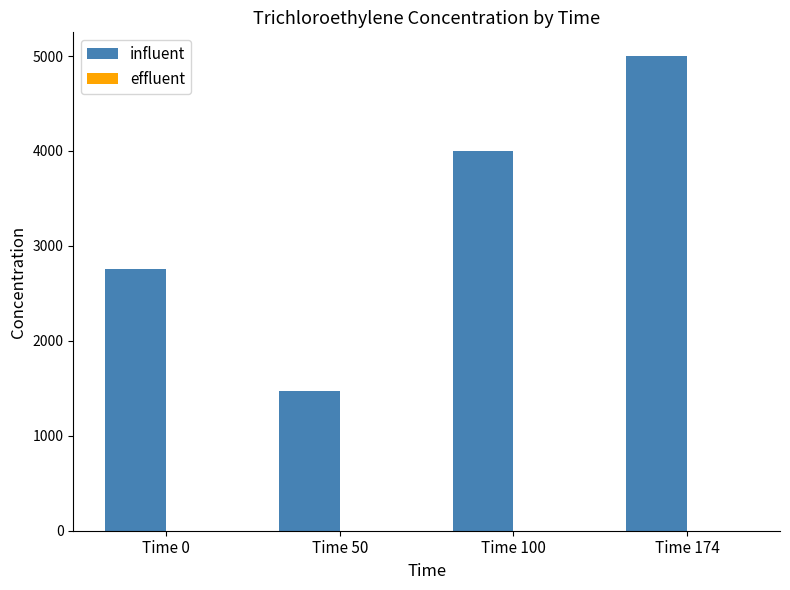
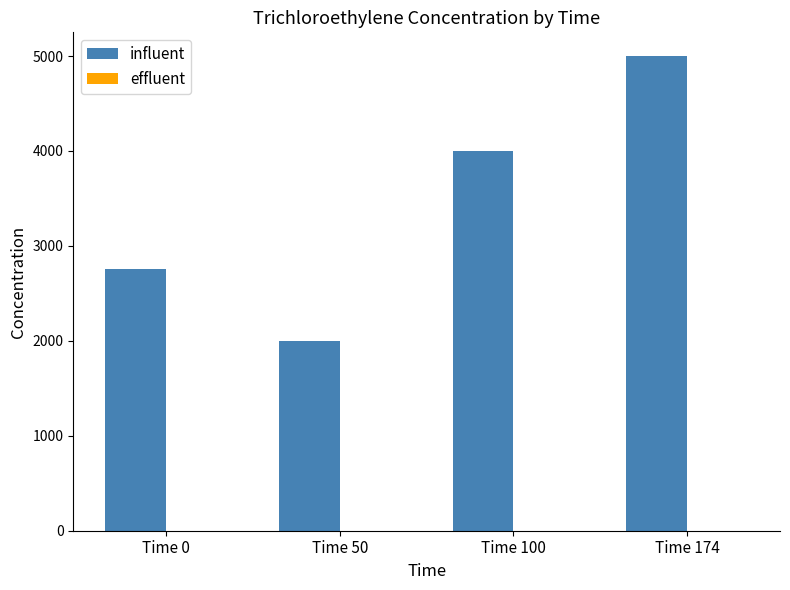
  {
    "influent": {
      "Time 0": 2800,
-     "Time 50": 1500,
+     "Time 50": 2000,
      "Time 100": 4000,
      "Time 174": 5000
    },
    "effluent": {
      "Time 0": 0,
      "Time 50": 0,
      "Time 100": 0,
      "Time 174": 0
    }
  }
